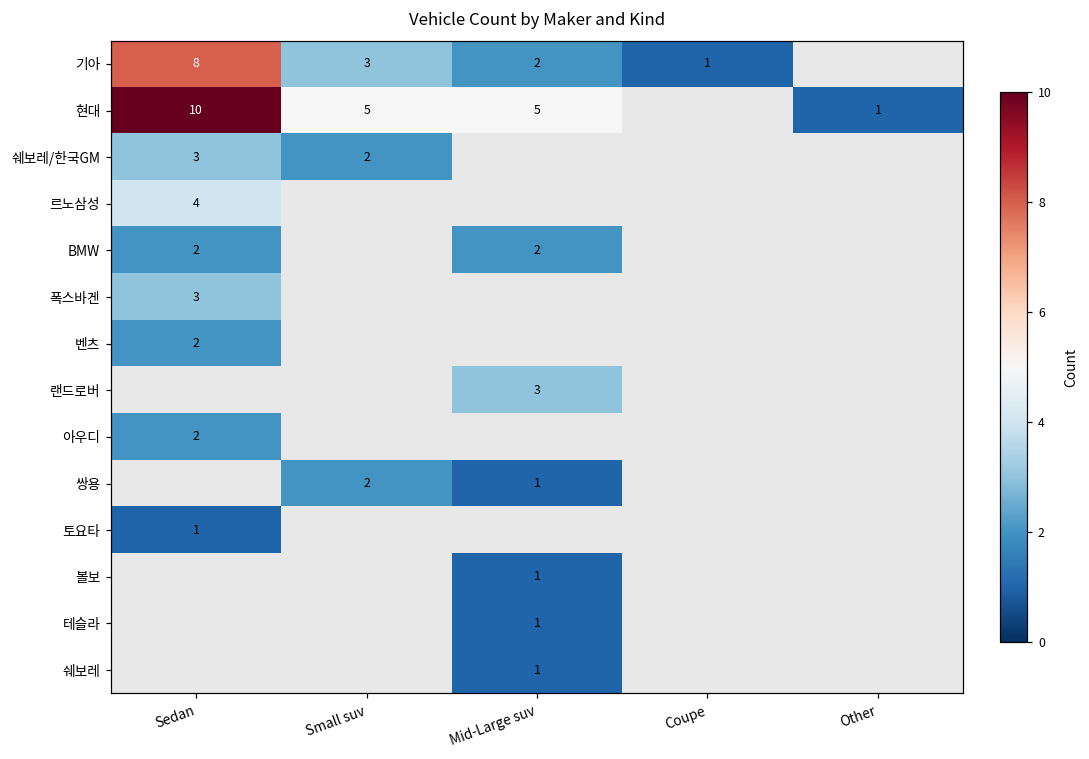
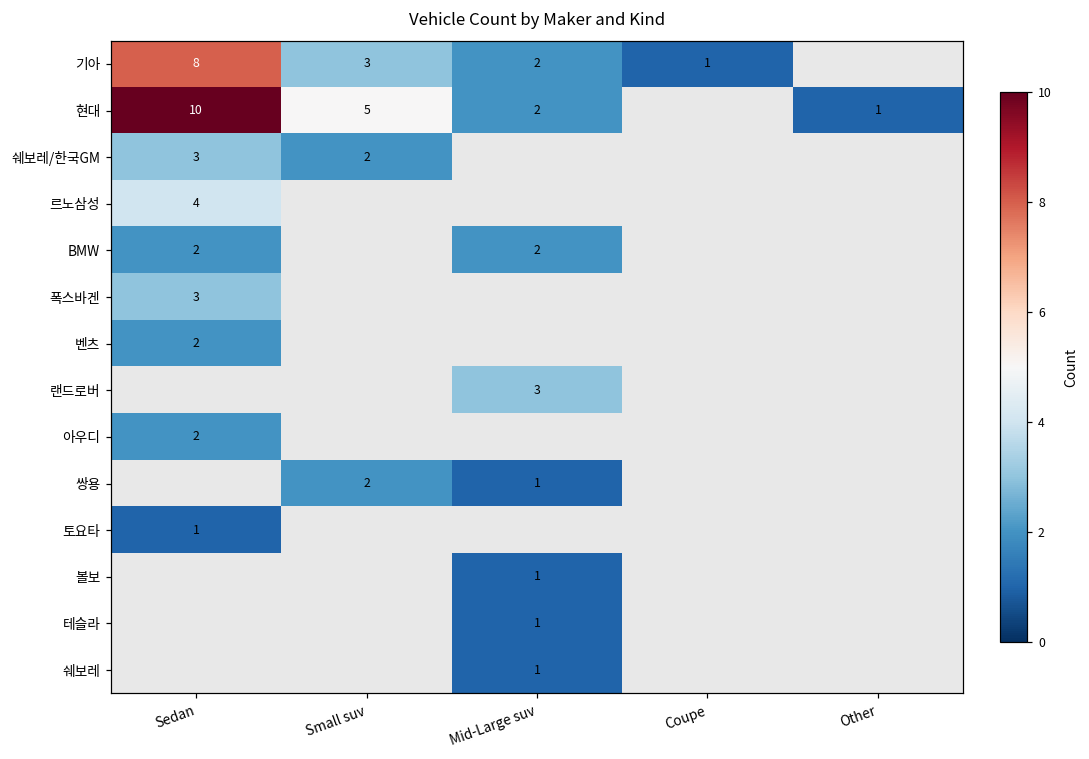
  {
    "기아": {
      "Sedan": 8,
      "Small suv": 3,
      "Mid-Large suv": 2,
      "Coupe": 1
    },
    "현대": {
      "Sedan": 10,
      "Small suv": 5,
-     "Mid-Large suv": 5,
+     "Mid-Large suv": 2,
      "Other": 1
    },
    "쉐보레/한국GM": {
      "Sedan": 3,
      "Small suv": 2
    },
    "르노삼성": {
      "Sedan": 4
    },
    "BMW": {
      "Sedan": 2,
      "Mid-Large suv": 2
    },
    "폭스바겐": {
      "Sedan": 3
    },
    "벤츠": {
      "Sedan": 2
    },
    "랜드로버": {
      "Mid-Large suv": 3
    },
    "아우디": {
      "Sedan": 2
    },
    "쌍용": {
      "Small suv": 2,
      "Mid-Large suv": 1
    },
    "토요타": {
      "Sedan": 1
    },
    "볼보": {
      "Mid-Large suv": 1
    },
    "테슬라": {
      "Mid-Large suv": 1
    },
    "쉐보레": {
      "Mid-Large suv": 1
    }
  }
